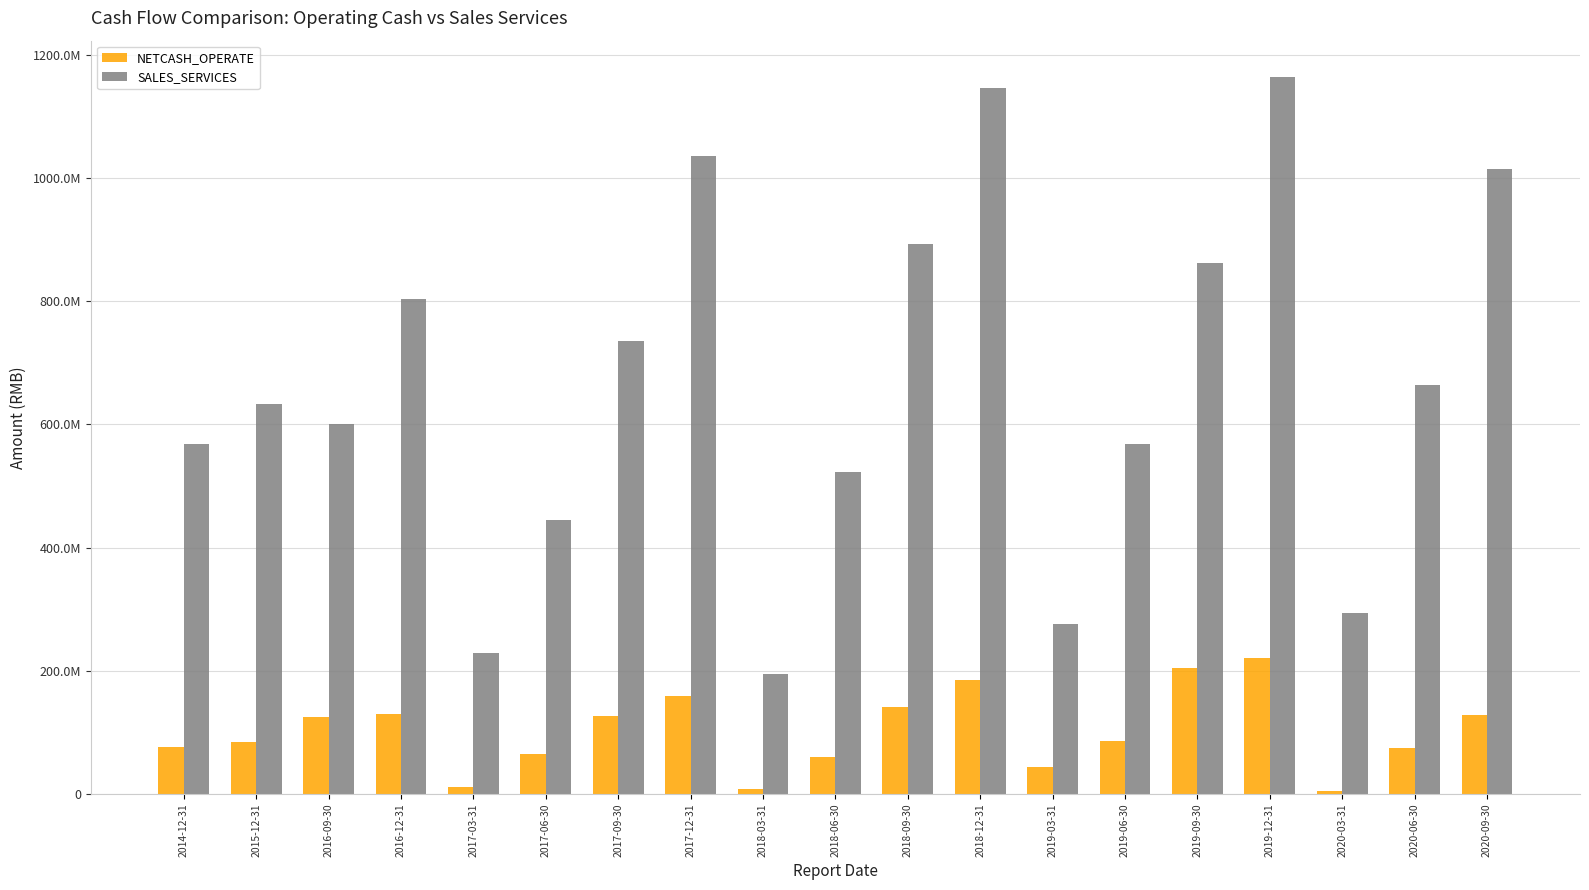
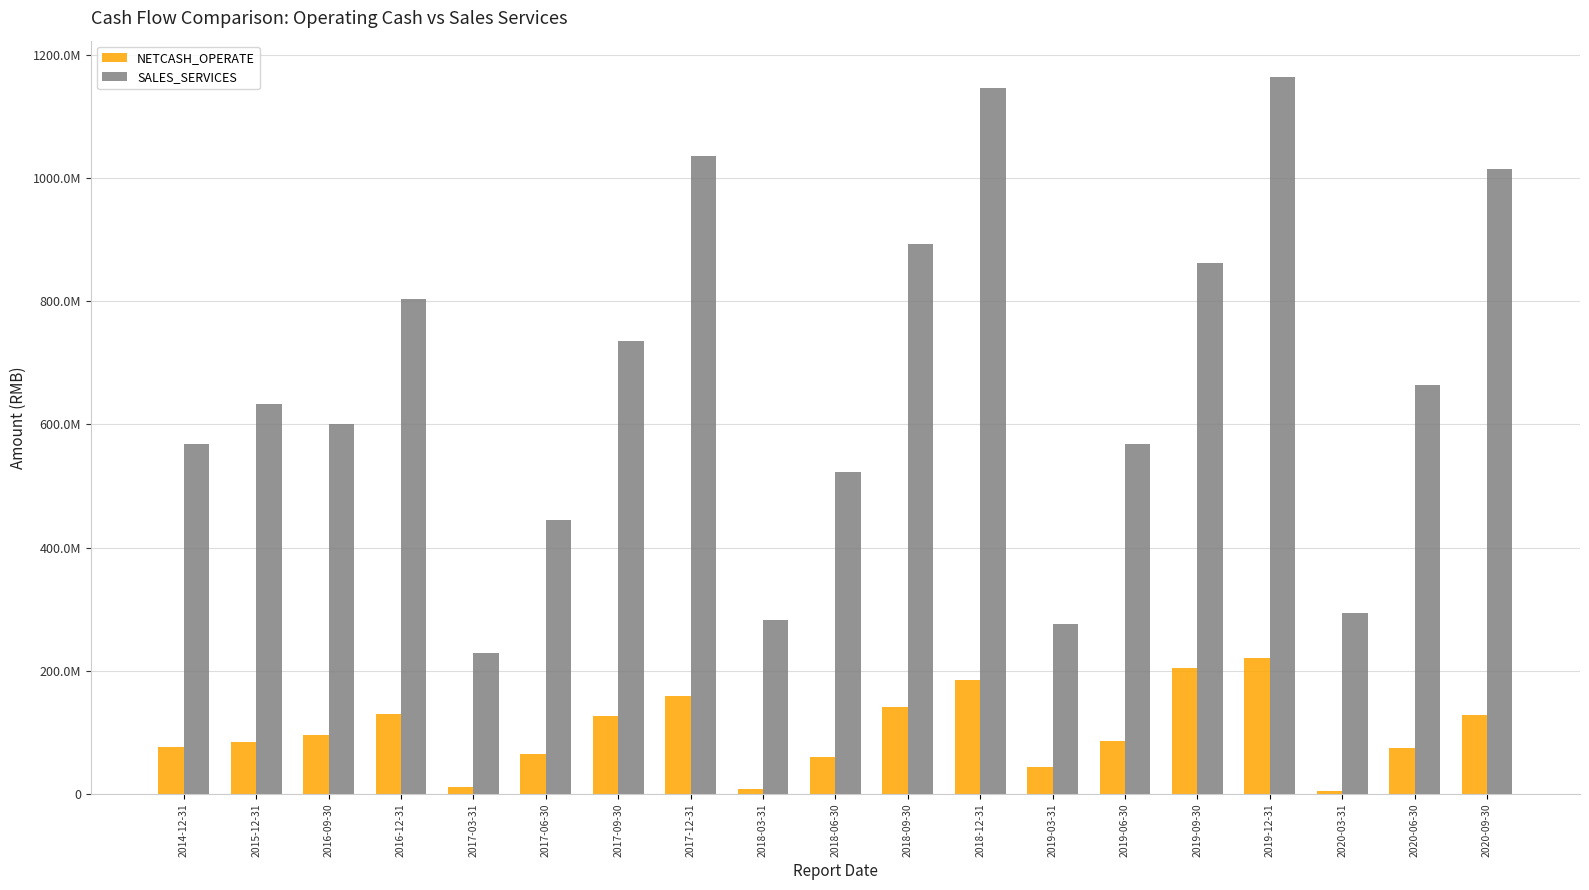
  {
    "NETCASH_OPERATE": {
      "2014-12-31": 80000000,
      "2015-12-31": 90000000,
-     "2016-09-30": 120000000,
+     "2016-09-30": 100000000,
      "2016-12-31": 130000000,
      "2017-03-31": 10000000,
      "2017-06-30": 70000000,
      "2017-09-30": 130000000,
      "2017-12-31": 160000000,
      "2018-03-31": 10000000,
      "2018-06-30": 60000000,
      "2018-09-30": 140000000,
      "2018-12-31": 190000000,
      "2019-03-31": 40000000,
      "2019-06-30": 90000000,
      "2019-09-30": 200000000,
      "2019-12-31": 220000000,
      "2020-03-31": 10000000,
      "2020-06-30": 70000000,
      "2020-09-30": 130000000
    },
    "SALES_SERVICES": {
      "2014-12-31": 570000000,
      "2015-12-31": 630000000,
      "2016-09-30": 600000000,
      "2016-12-31": 800000000,
      "2017-03-31": 230000000,
      "2017-06-30": 440000000,
      "2017-09-30": 740000000,
      "2017-12-31": 1030000000,
-     "2018-03-31": 190000000,
+     "2018-03-31": 280000000,
      "2018-06-30": 520000000,
      "2018-09-30": 890000000,
      "2018-12-31": 1150000000,
      "2019-03-31": 280000000,
      "2019-06-30": 570000000,
      "2019-09-30": 860000000,
      "2019-12-31": 1160000000,
      "2020-03-31": 290000000,
      "2020-06-30": 660000000,
      "2020-09-30": 1010000000
    }
  }
